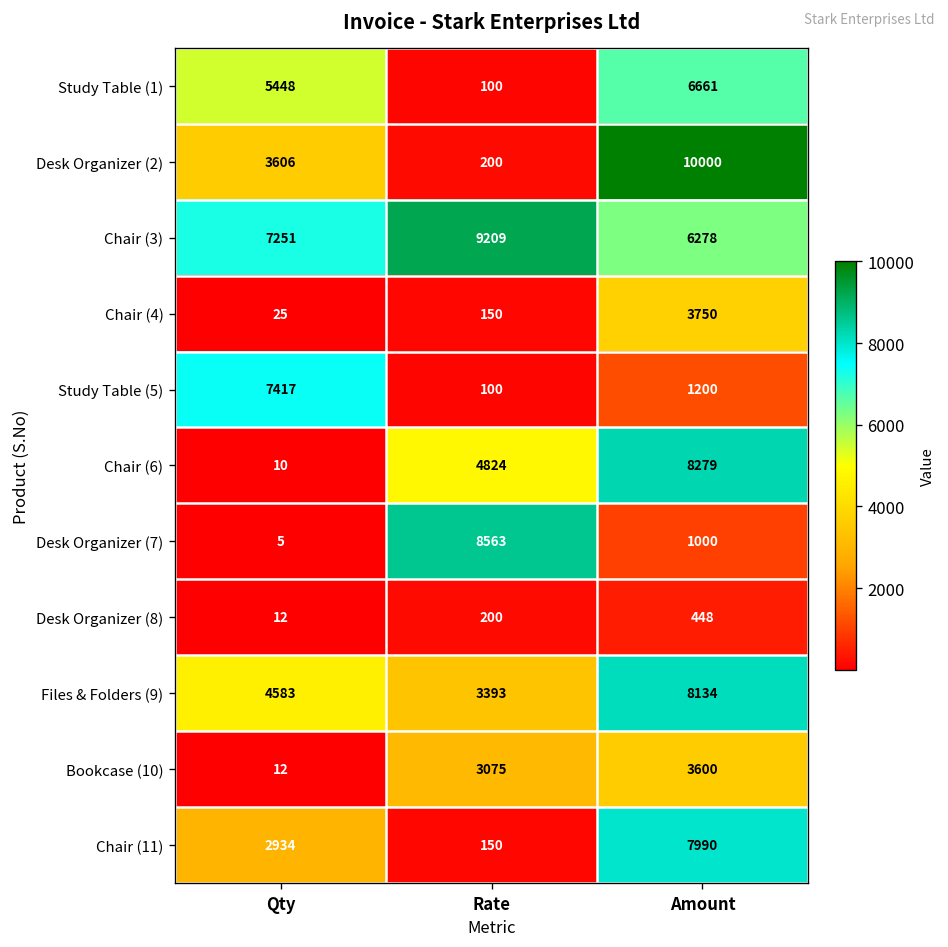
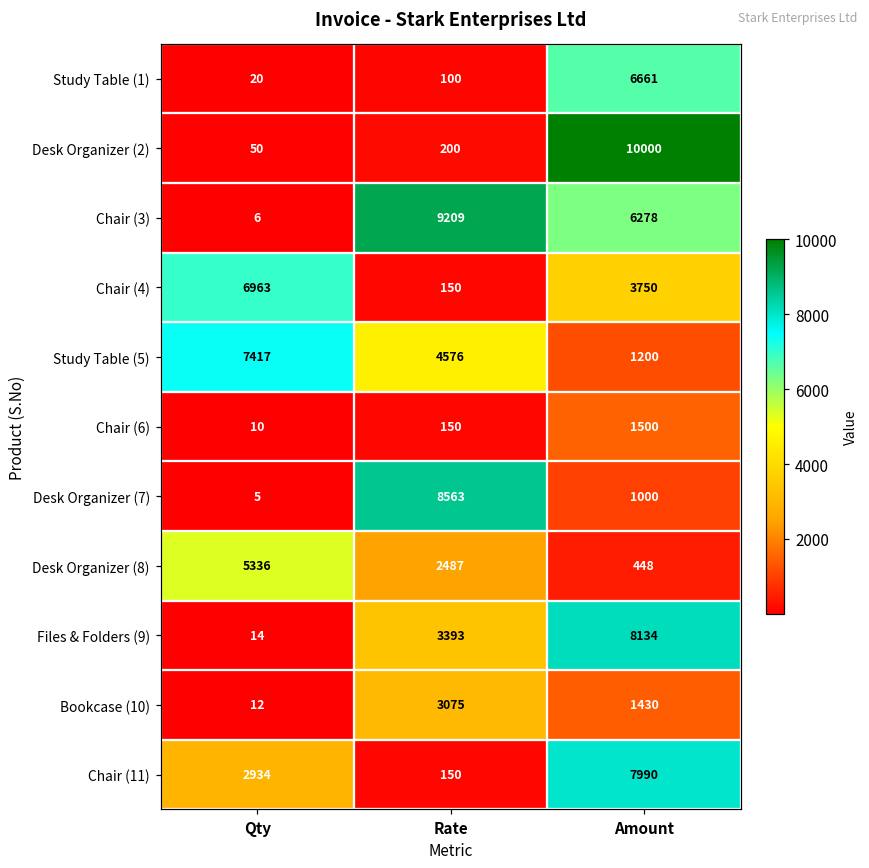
  {
    "Study Table (1)": {
-     "Qty": 5448,
+     "Qty": 20,
      "Rate": 100,
      "Amount": 6661
    },
    "Desk Organizer (2)": {
-     "Qty": 3606,
+     "Qty": 50,
      "Rate": 200,
      "Amount": 10000
    },
    "Chair (3)": {
-     "Qty": 7251,
+     "Qty": 6,
      "Rate": 9209,
      "Amount": 6278
    },
    "Chair (4)": {
-     "Qty": 25,
+     "Qty": 6963,
      "Rate": 150,
      "Amount": 3750
    },
    "Study Table (5)": {
      "Qty": 7417,
-     "Rate": 100,
+     "Rate": 4576,
      "Amount": 1200
    },
    "Chair (6)": {
      "Qty": 10,
-     "Rate": 4824,
-     "Amount": 8279
+     "Rate": 150,
+     "Amount": 1500
    },
    "Desk Organizer (7)": {
      "Qty": 5,
      "Rate": 8563,
      "Amount": 1000
    },
    "Desk Organizer (8)": {
-     "Qty": 12,
-     "Rate": 200,
+     "Qty": 5336,
+     "Rate": 2487,
      "Amount": 448
    },
    "Files & Folders (9)": {
-     "Qty": 4583,
+     "Qty": 14,
      "Rate": 3393,
      "Amount": 8134
    },
    "Bookcase (10)": {
      "Qty": 12,
      "Rate": 3075,
-     "Amount": 3600
+     "Amount": 1430
    },
    "Chair (11)": {
      "Qty": 2934,
      "Rate": 150,
      "Amount": 7990
    }
  }
